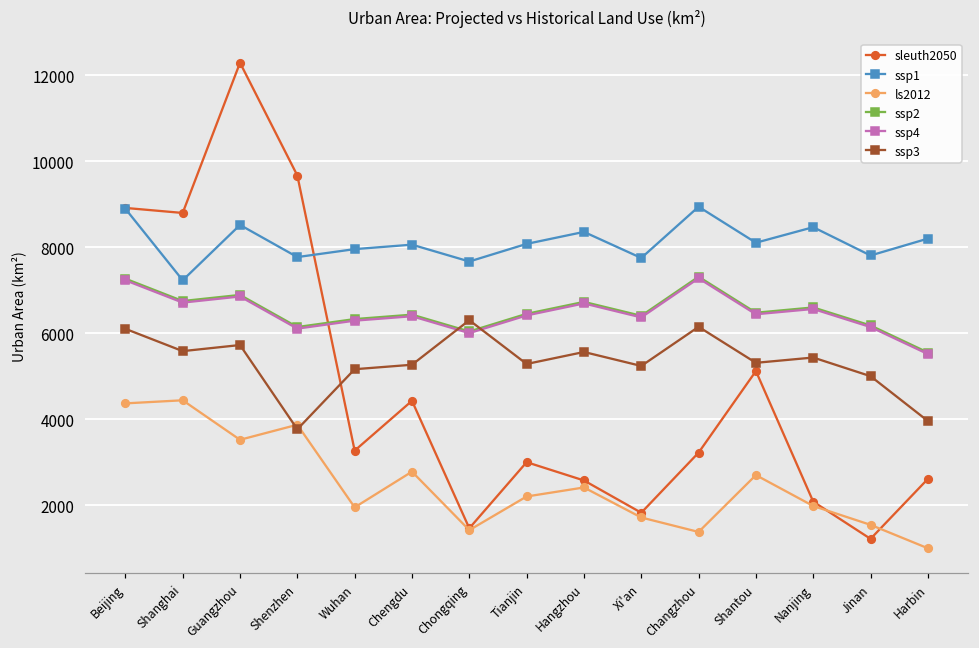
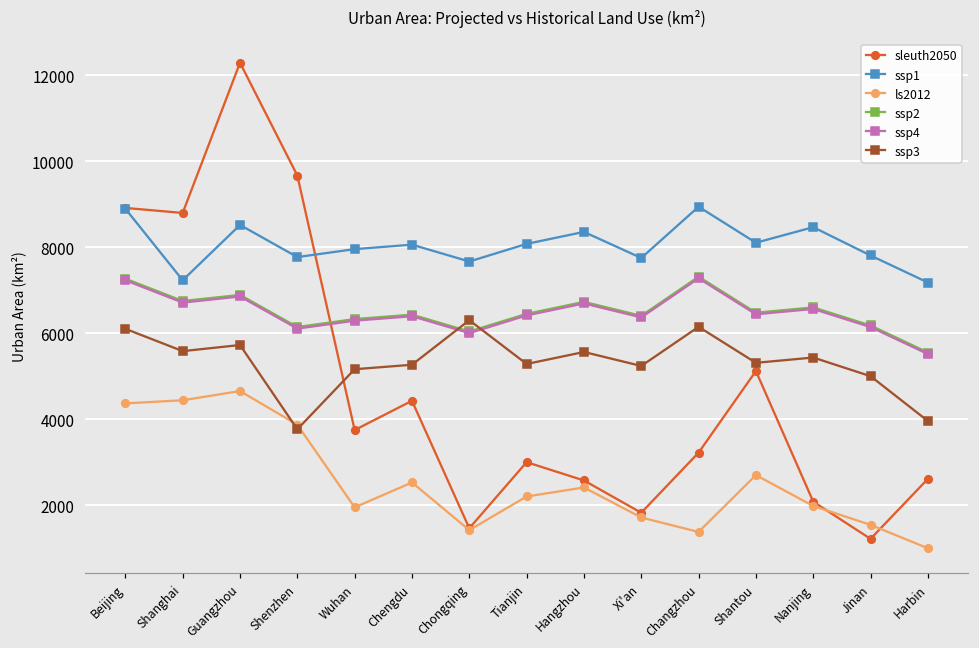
  {
    "sleuth2050": {
      "Shanghai": 8800,
      "Guangzhou": 12300,
      "Shenzhen": 9700,
-     "Wuhan": 3300,
+     "Wuhan": 3700,
      "Chengdu": 4400,
      "Tianjin": 3000,
      "Hangzhou": 2600,
      "Xi'an": 1800,
      "Changzhou": 3200,
      "Shantou": 5100,
      "Nanjing": 2100,
      "Jinan": 1200,
      "Harbin": 2600
    },
    "ssp1": {
      "Shanghai": 7200,
      "Guangzhou": 8500,
      "Shenzhen": 7800,
      "Wuhan": 8000,
      "Chengdu": 8100,
      "Chongqing": 7700,
      "Tianjin": 8100,
      "Hangzhou": 8400,
      "Xi'an": 7800,
      "Changzhou": 8900,
      "Shantou": 8100,
      "Nanjing": 8500,
      "Jinan": 7800,
-     "Harbin": 8200
+     "Harbin": 7200
    },
    "ls2012": {
      "Beijing": 4400,
      "Shanghai": 4400,
-     "Guangzhou": 3500,
+     "Guangzhou": 4700,
      "Shenzhen": 3900,
      "Wuhan": 1900,
-     "Chengdu": 2800,
+     "Chengdu": 2500,
      "Tianjin": 2200,
      "Hangzhou": 2400,
      "Xi'an": 1700,
      "Changzhou": 1400,
      "Shantou": 2700,
      "Nanjing": 2000,
      "Jinan": 1500,
      "Harbin": 1000
    },
    "ssp3": {
      "Beijing": 6100,
      "Shanghai": 5600,
      "Guangzhou": 5700,
      "Shenzhen": 3800,
      "Wuhan": 5200,
      "Chengdu": 5300,
      "Chongqing": 6300,
      "Tianjin": 5300,
      "Hangzhou": 5600,
      "Xi'an": 5200,
      "Changzhou": 6100,
      "Shantou": 5300,
      "Nanjing": 5400,
      "Jinan": 5000,
      "Harbin": 4000
    }
  }
